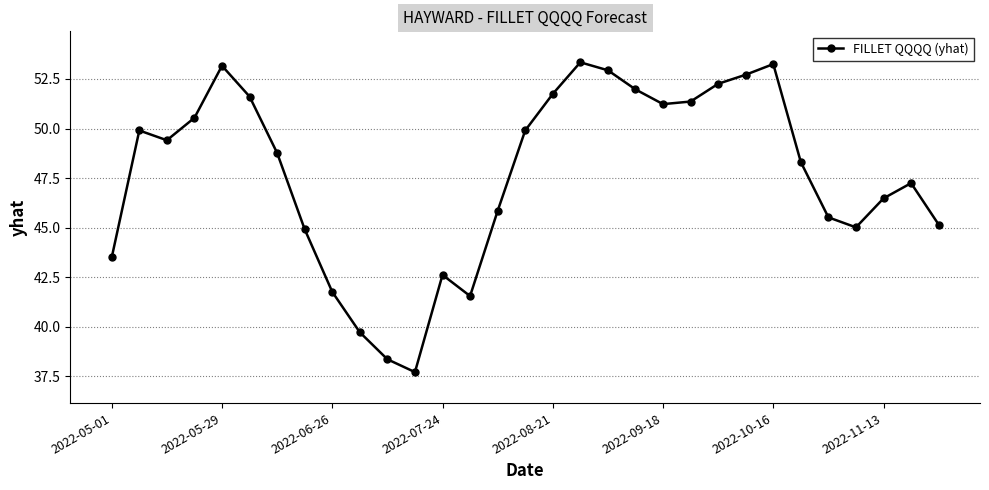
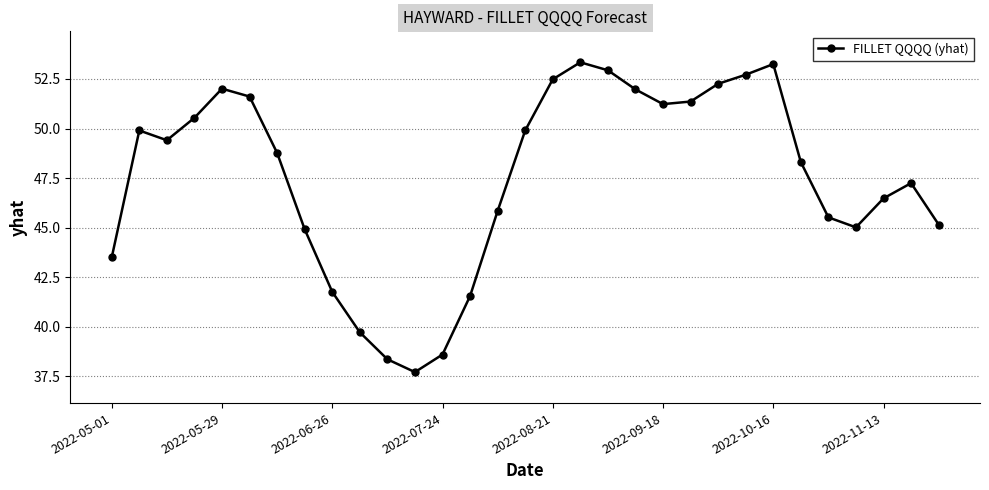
  {
    "2022-05-01": 43.5,
-   "2022-05-29": 53.2,
+   "2022-05-29": 52.0,
    "2022-06-26": 41.8,
-   "2022-07-24": 42.6,
-   "2022-08-21": 51.7,
+   "2022-07-24": 38.6,
+   "2022-08-21": 52.5,
    "2022-09-18": 51.2,
    "2022-10-16": 53.2,
    "2022-11-13": 46.5
  }
